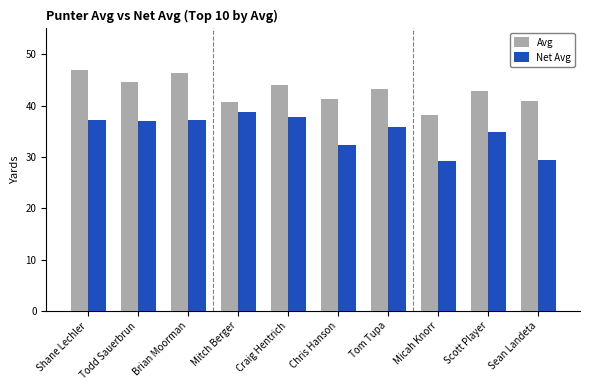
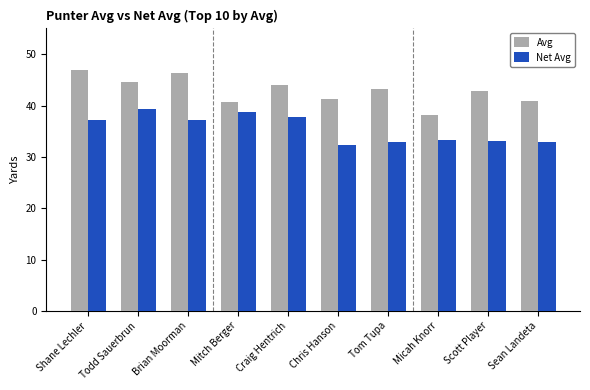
  {
    "Avg": {
      "Shane Lechler": 47,
      "Todd Sauerbrun": 45,
      "Brian Moorman": 46,
      "Mitch Berger": 41,
      "Craig Hentrich": 44,
      "Chris Hanson": 41,
      "Tom Tupa": 43,
      "Micah Knorr": 38,
      "Scott Player": 43,
      "Sean Landeta": 41
    },
    "Net Avg": {
      "Shane Lechler": 37,
-     "Todd Sauerbrun": 37,
+     "Todd Sauerbrun": 39,
      "Brian Moorman": 37,
      "Mitch Berger": 39,
      "Craig Hentrich": 38,
      "Chris Hanson": 32,
-     "Tom Tupa": 36,
-     "Micah Knorr": 29,
-     "Scott Player": 35,
-     "Sean Landeta": 29
+     "Tom Tupa": 33,
+     "Micah Knorr": 33,
+     "Scott Player": 33,
+     "Sean Landeta": 33
    }
  }
